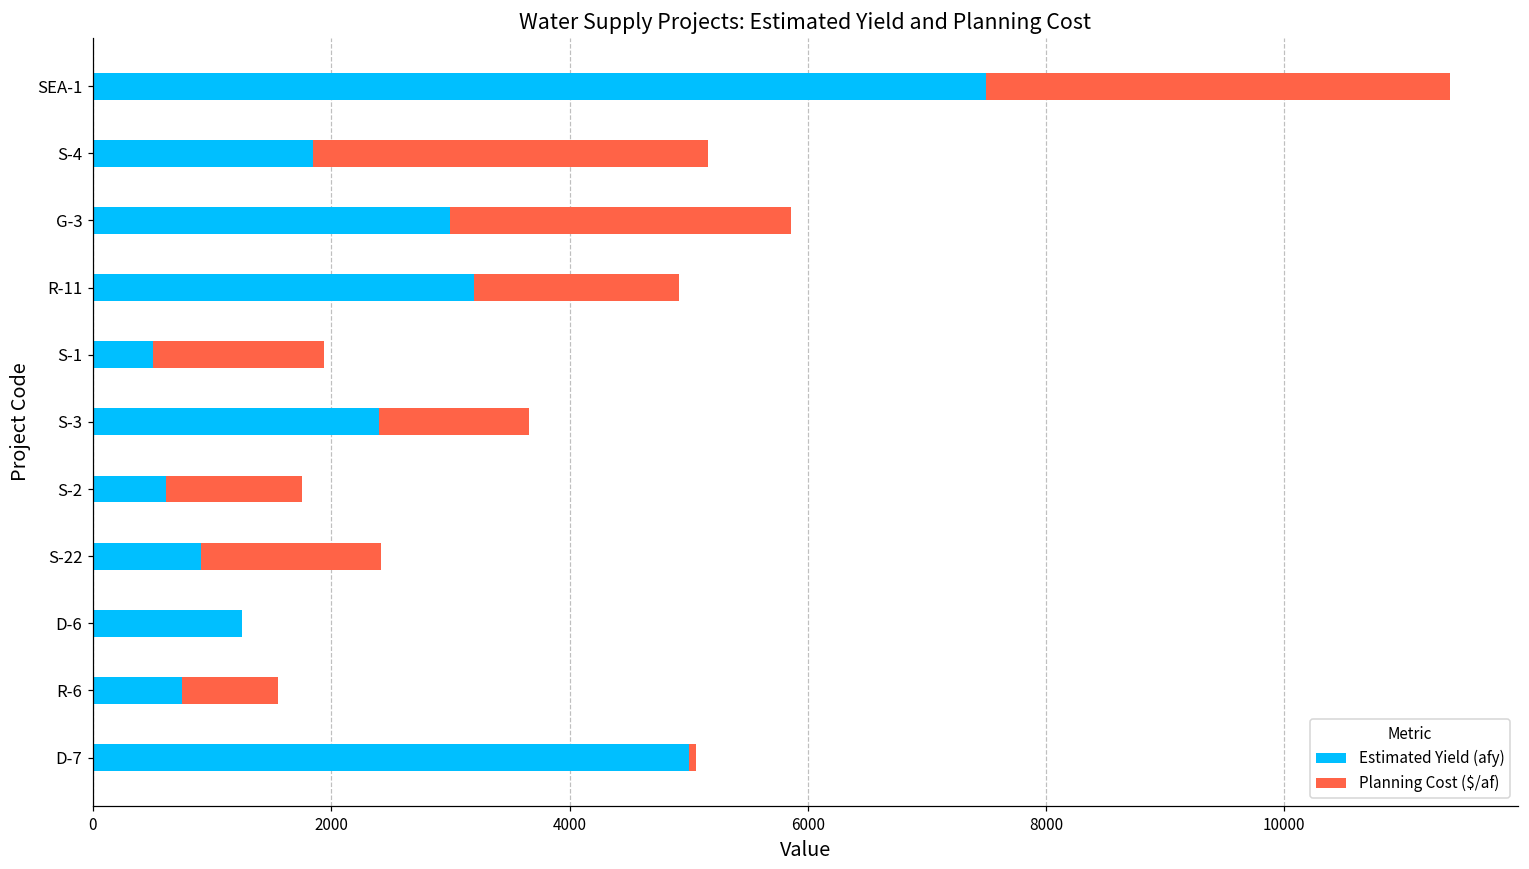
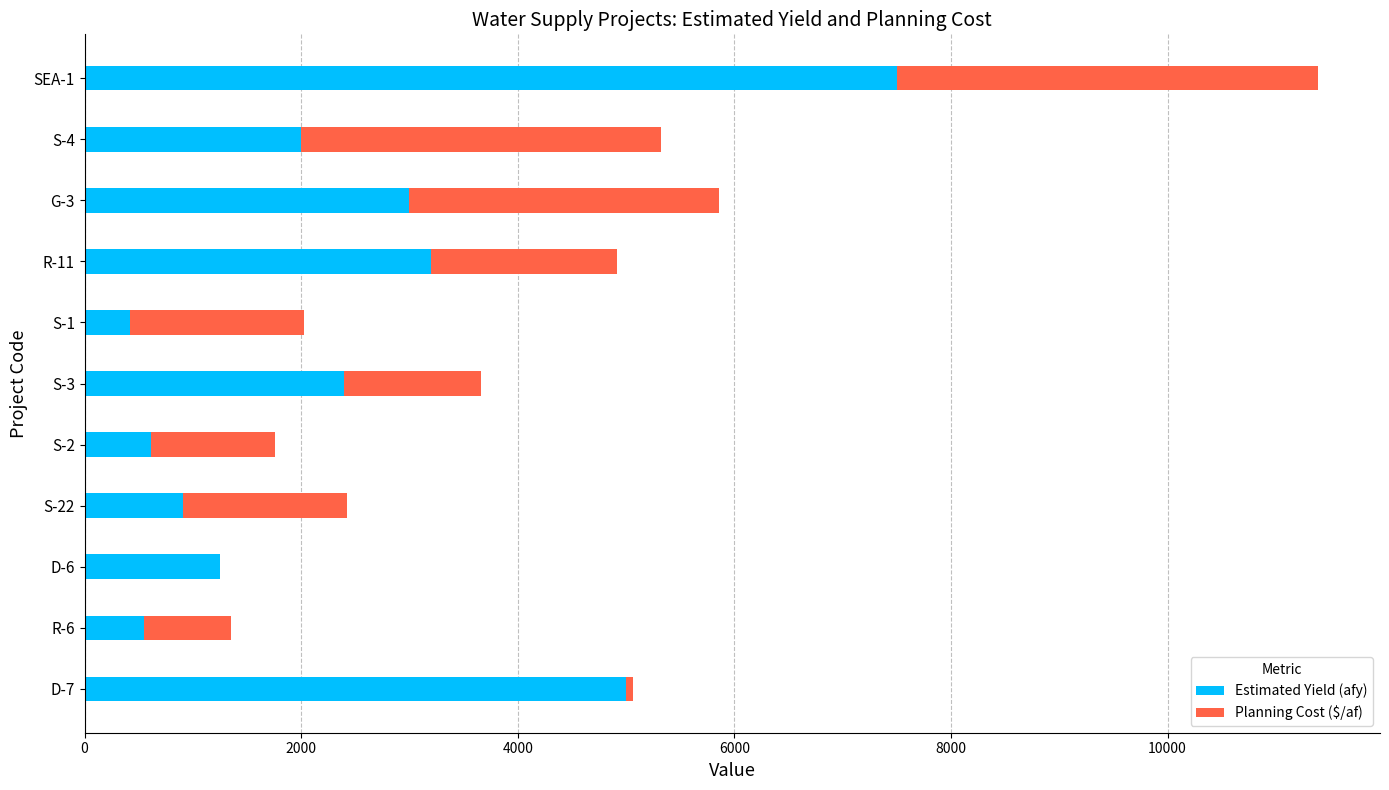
  {
    "Estimated Yield (afy)": {
      "SEA-1": 7500,
-     "S-4": 1840,
+     "S-4": 2000,
      "G-3": 3000,
      "R-11": 3200,
-     "S-1": 500,
+     "S-1": 420,
      "S-3": 2400,
      "S-2": 610,
      "S-22": 910,
      "D-6": 1250,
-     "R-6": 750,
+     "R-6": 550,
      "D-7": 5000
    },
    "Planning Cost ($/af)": {
      "SEA-1": 3890,
      "S-4": 3320,
      "G-3": 2860,
      "R-11": 1720,
-     "S-1": 1440,
+     "S-1": 1600,
      "S-3": 1260,
      "S-2": 1150,
      "S-22": 1510,
      "D-6": 0,
      "R-6": 800,
      "D-7": 60
    }
  }
